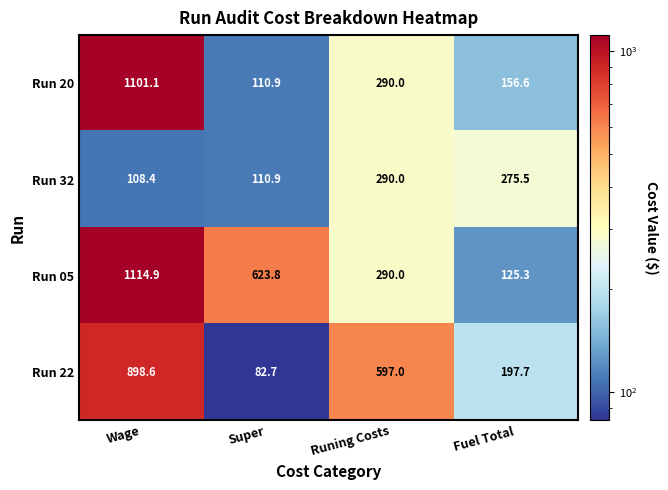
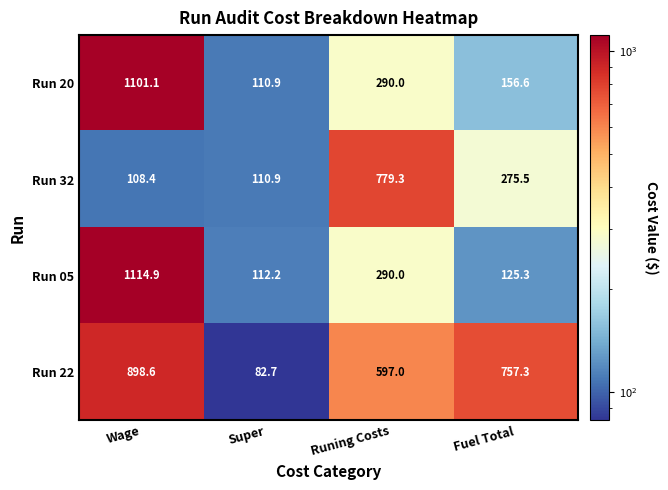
  {
    "Run 20": {
      "Wage": 1101.1,
      "Super": 110.9,
      "Runing Costs": 290.0,
      "Fuel Total": 156.6
    },
    "Run 32": {
      "Wage": 108.4,
      "Super": 110.9,
-     "Runing Costs": 290.0,
+     "Runing Costs": 779.3,
      "Fuel Total": 275.5
    },
    "Run 05": {
      "Wage": 1114.9,
-     "Super": 623.8,
+     "Super": 112.2,
      "Runing Costs": 290.0,
      "Fuel Total": 125.3
    },
    "Run 22": {
      "Wage": 898.6,
      "Super": 82.7,
      "Runing Costs": 597.0,
-     "Fuel Total": 197.7
+     "Fuel Total": 757.3
    }
  }
